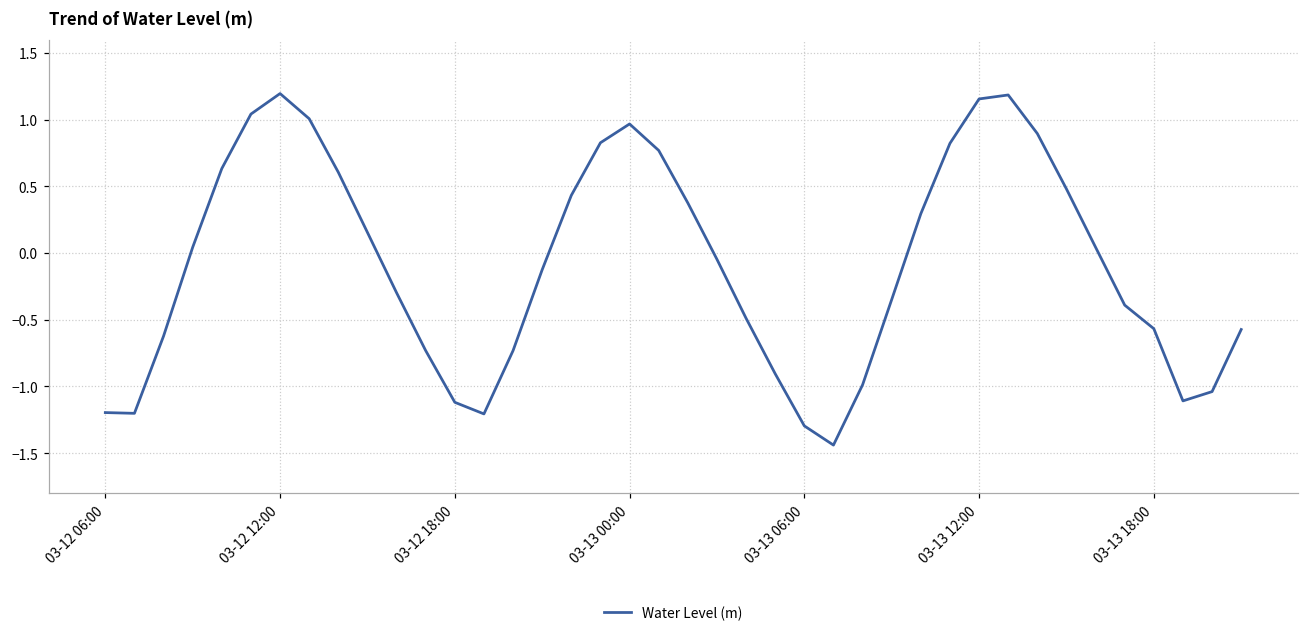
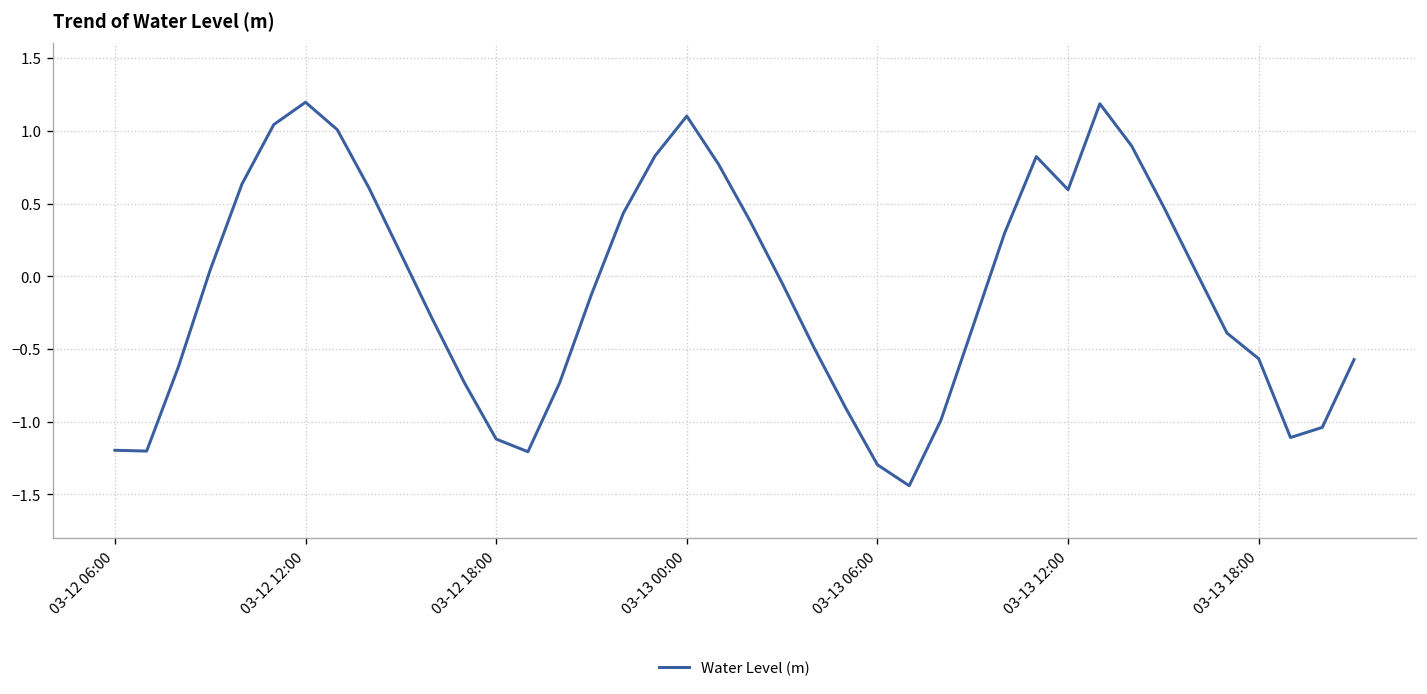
  {
    "03-12 06:00": -1.20,
    "03-12 12:00": 1.20,
    "03-12 18:00": -1.12,
-   "03-13 00:00": 0.97,
+   "03-13 00:00": 1.10,
    "03-13 06:00": -1.30,
-   "03-13 12:00": 1.16,
+   "03-13 12:00": 0.59,
    "03-13 18:00": -0.57
  }
